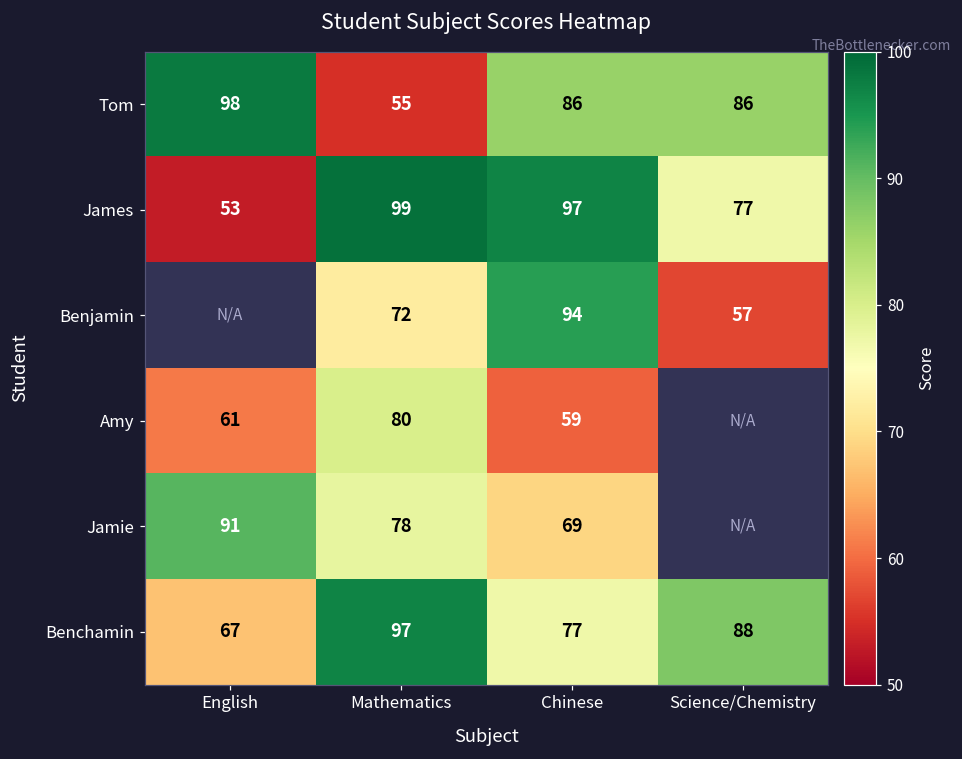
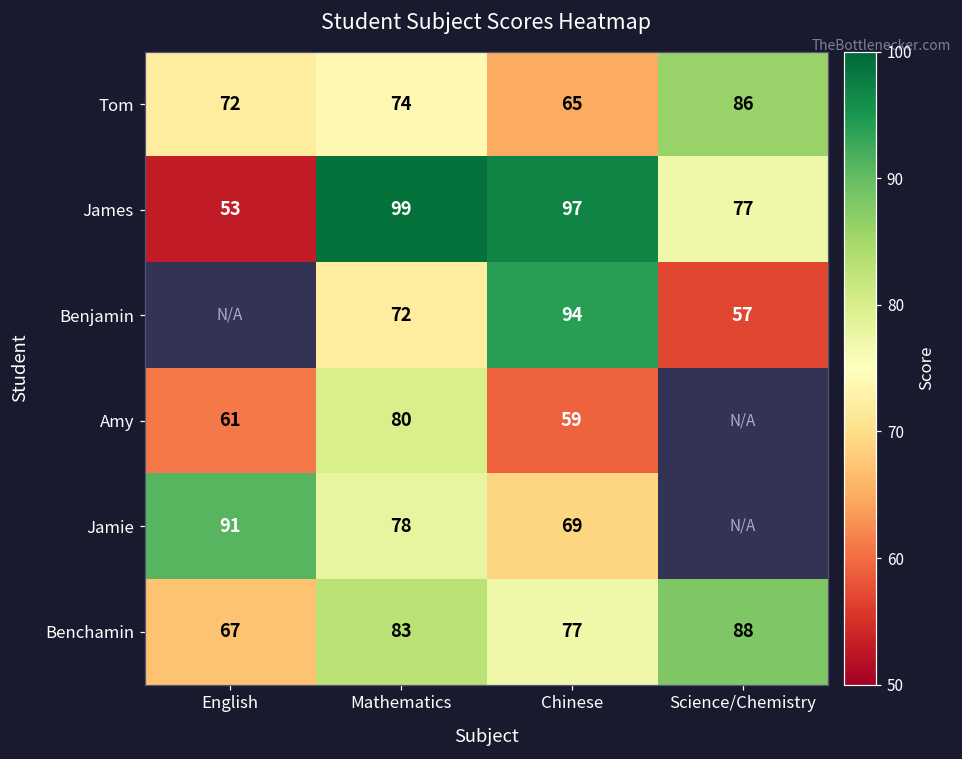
  {
    "Tom": {
-     "English": 98,
-     "Mathematics": 55,
-     "Chinese": 86,
+     "English": 72,
+     "Mathematics": 74,
+     "Chinese": 65,
      "Science/Chemistry": 86
    },
    "James": {
      "English": 53,
      "Mathematics": 99,
      "Chinese": 97,
      "Science/Chemistry": 77
    },
    "Benjamin": {
      "Mathematics": 72,
      "Chinese": 94,
      "Science/Chemistry": 57
    },
    "Amy": {
      "English": 61,
      "Mathematics": 80,
      "Chinese": 59
    },
    "Jamie": {
      "English": 91,
      "Mathematics": 78,
      "Chinese": 69
    },
    "Benchamin": {
      "English": 67,
-     "Mathematics": 97,
+     "Mathematics": 83,
      "Chinese": 77,
      "Science/Chemistry": 88
    }
  }
